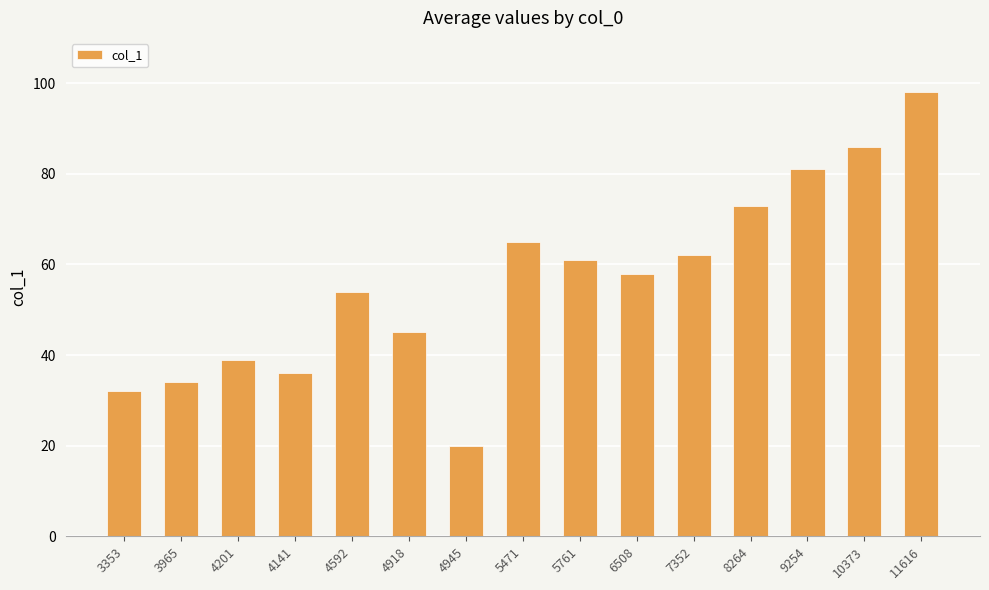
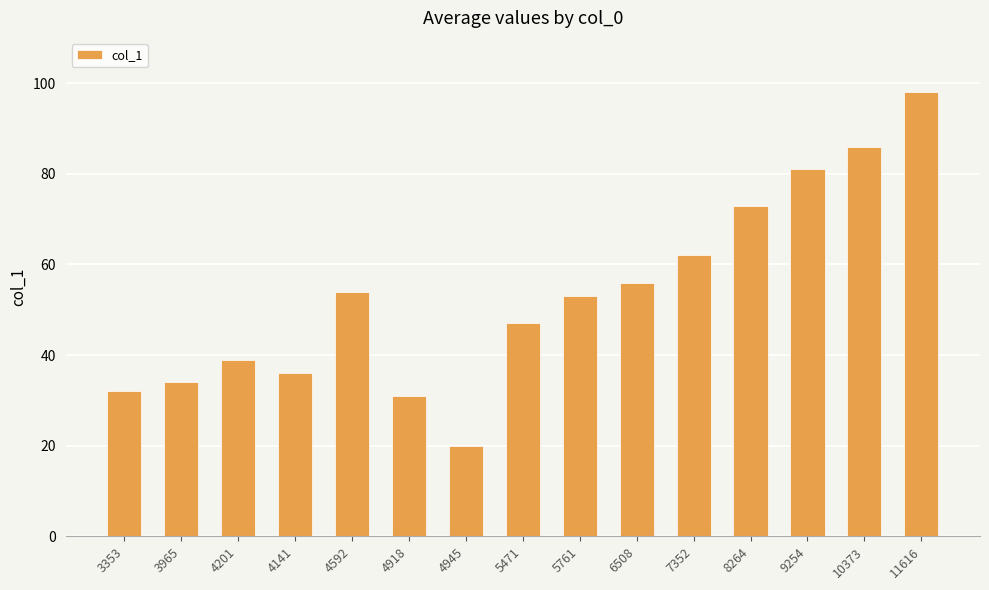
  {
    "3353": 32,
    "3965": 34,
    "4201": 39,
    "4141": 36,
    "4592": 54,
-   "4918": 45,
+   "4918": 31,
    "4945": 20,
-   "5471": 65,
-   "5761": 61,
-   "6508": 58,
+   "5471": 47,
+   "5761": 53,
+   "6508": 56,
    "7352": 62,
    "8264": 73,
    "9254": 81,
    "10373": 86,
    "11616": 98
  }
